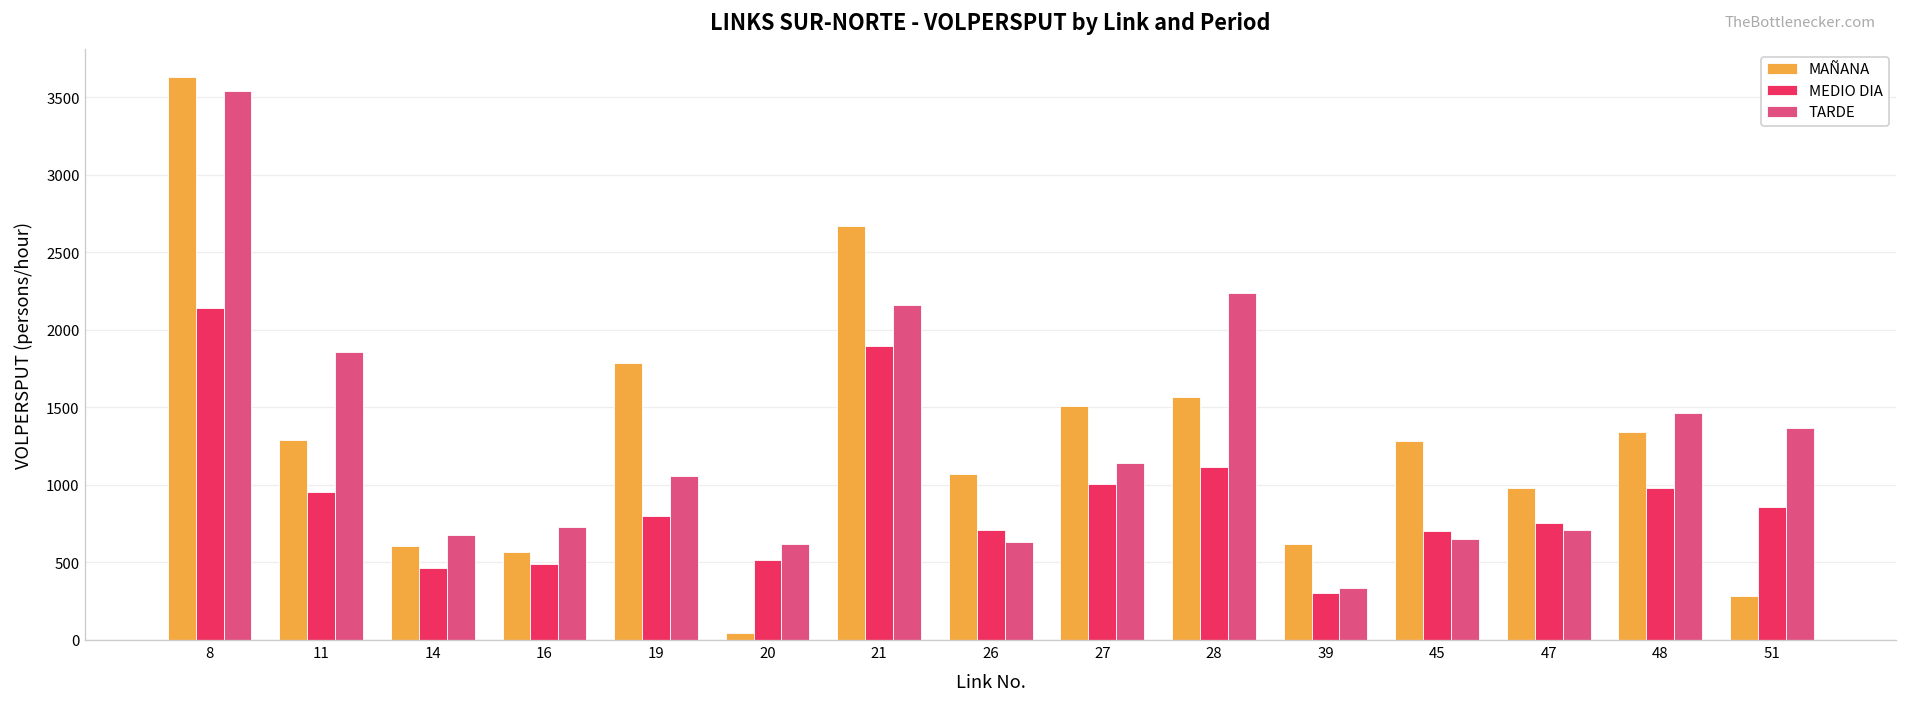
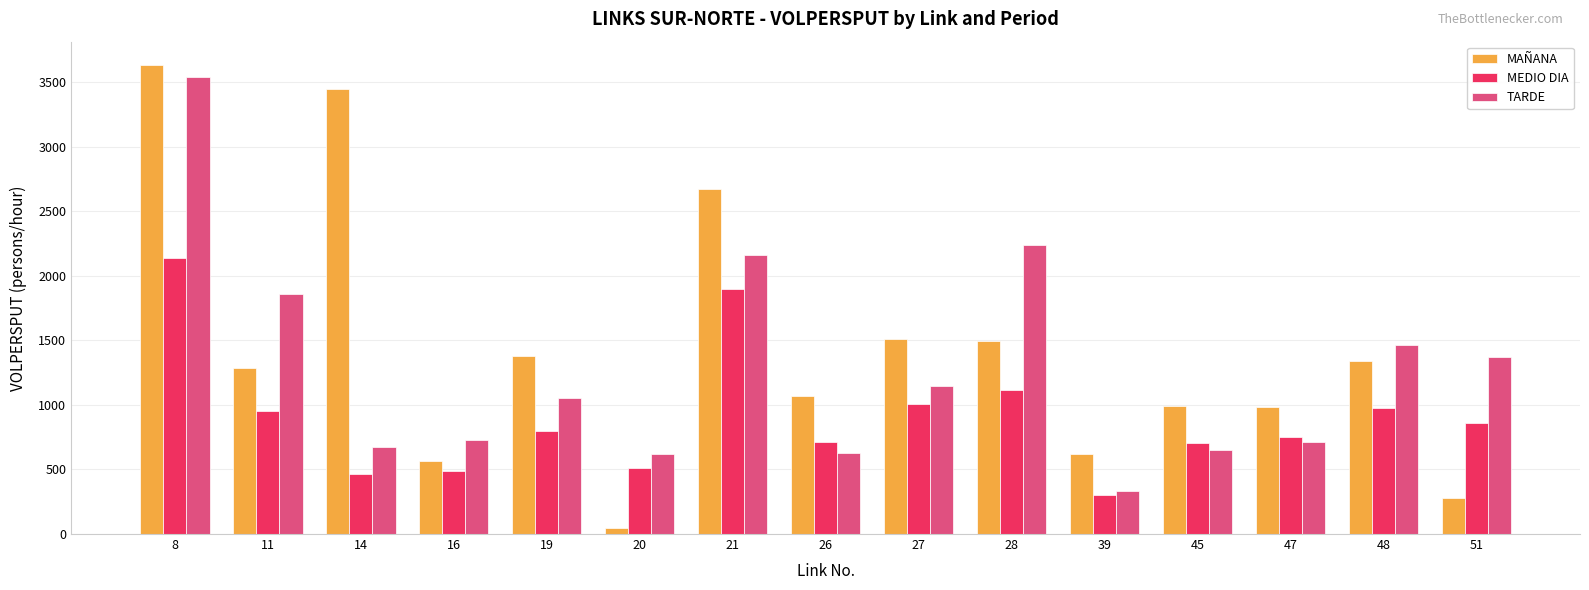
  {
    "MAÑANA": {
      "8": 3630,
      "11": 1290,
-     "14": 600,
+     "14": 3450,
      "16": 560,
-     "19": 1790,
+     "19": 1380,
      "20": 50,
      "21": 2670,
      "26": 1070,
      "27": 1510,
-     "28": 1570,
+     "28": 1490,
      "39": 620,
-     "45": 1280,
+     "45": 990,
      "47": 980,
      "48": 1340,
      "51": 280
    }
  }
